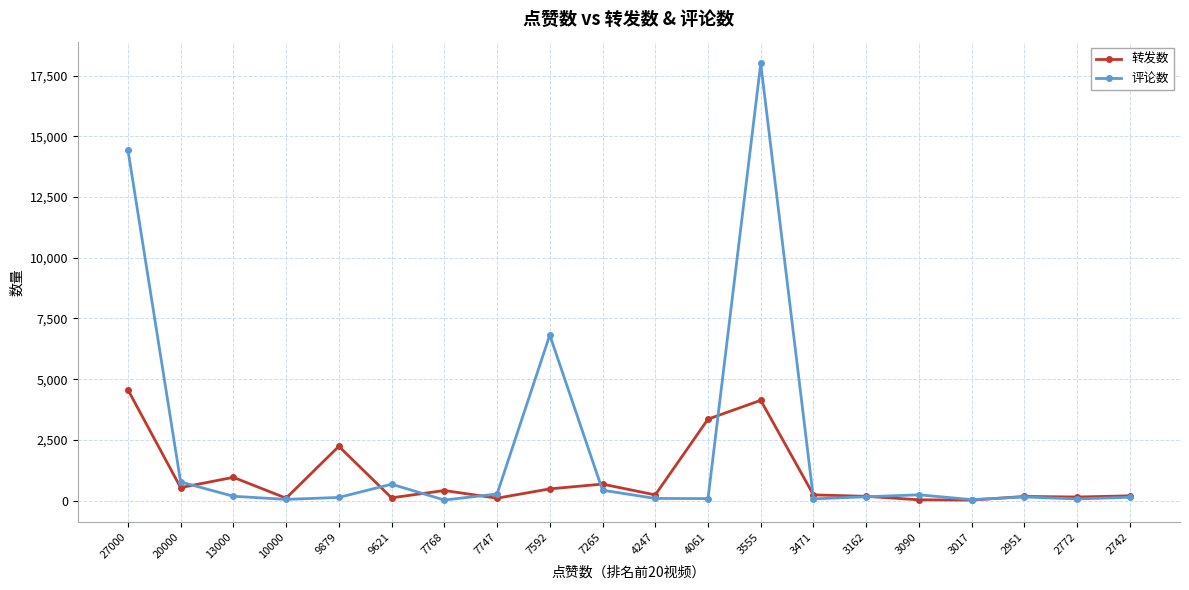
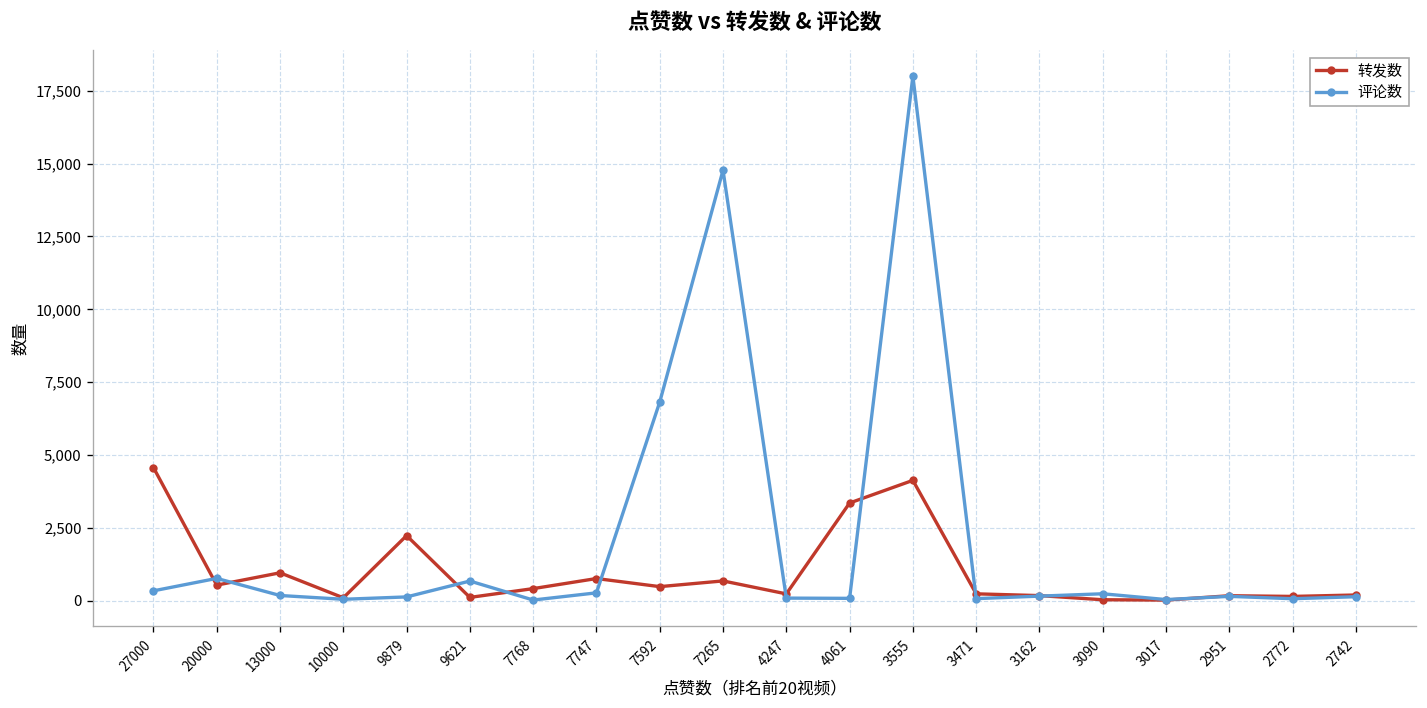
  {
    "转发数": {
      "27000": "4,600",
      "20000": "500",
      "13000": "1,000",
      "9879": "2,200",
      "9621": "100",
      "7768": "400",
-     "7747": "100",
+     "7747": "800",
      "7592": "500",
      "7265": "700",
      "4247": "200",
      "4061": "3,400",
      "3555": "4,100",
      "3471": "200",
      "3090": "0"
    },
    "评论数": {
-     "27000": "14,500",
+     "27000": "300",
      "20000": "800",
      "13000": "200",
      "9879": "100",
      "9621": "700",
      "7768": "0",
      "7747": "300",
      "7592": "6,800",
-     "7265": "400",
+     "7265": "14,800",
      "4247": "100",
      "4061": "100",
      "3555": "18,000",
      "3471": "100",
      "3090": "200"
    }
  }
